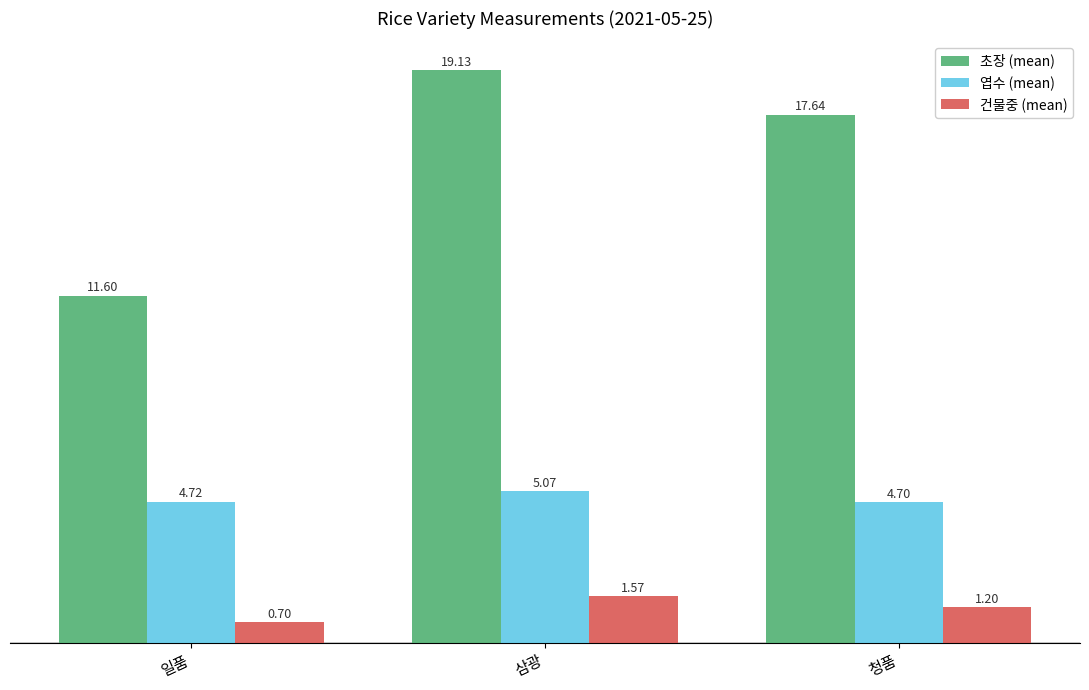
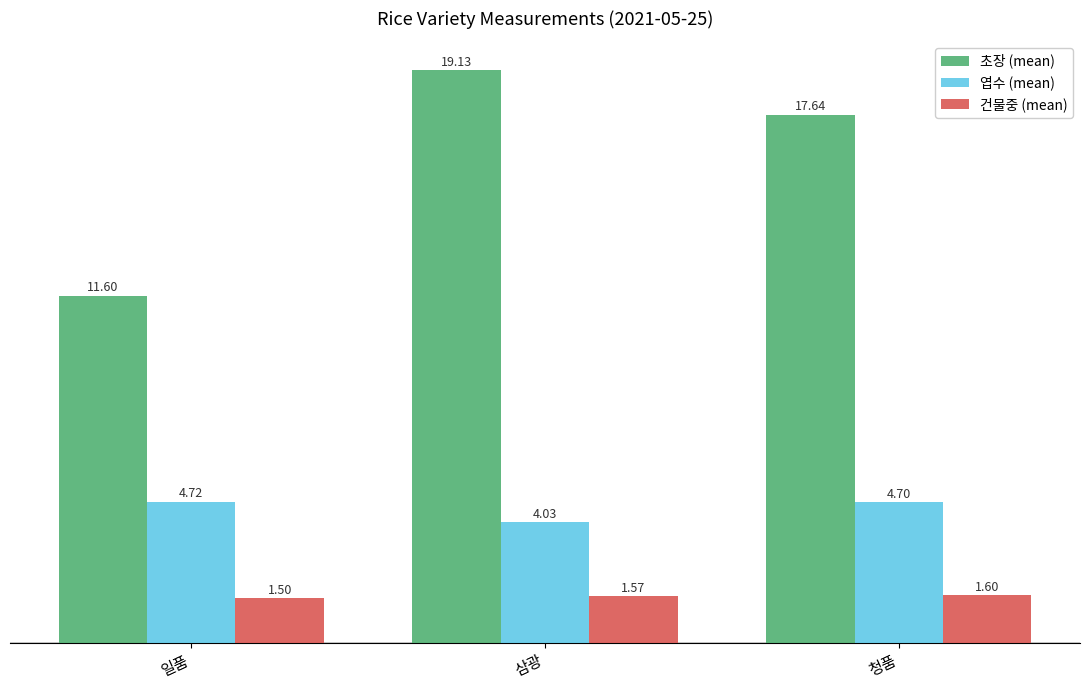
  {
    "초장 (mean)": {
      "일품": 11.60,
      "삼광": 19.13,
      "청품": 17.64
    },
    "엽수 (mean)": {
      "일품": 4.72,
-     "삼광": 5.07,
+     "삼광": 4.03,
      "청품": 4.70
    },
    "건물중 (mean)": {
-     "일품": 0.70,
+     "일품": 1.50,
      "삼광": 1.57,
-     "청품": 1.20
+     "청품": 1.60
    }
  }
